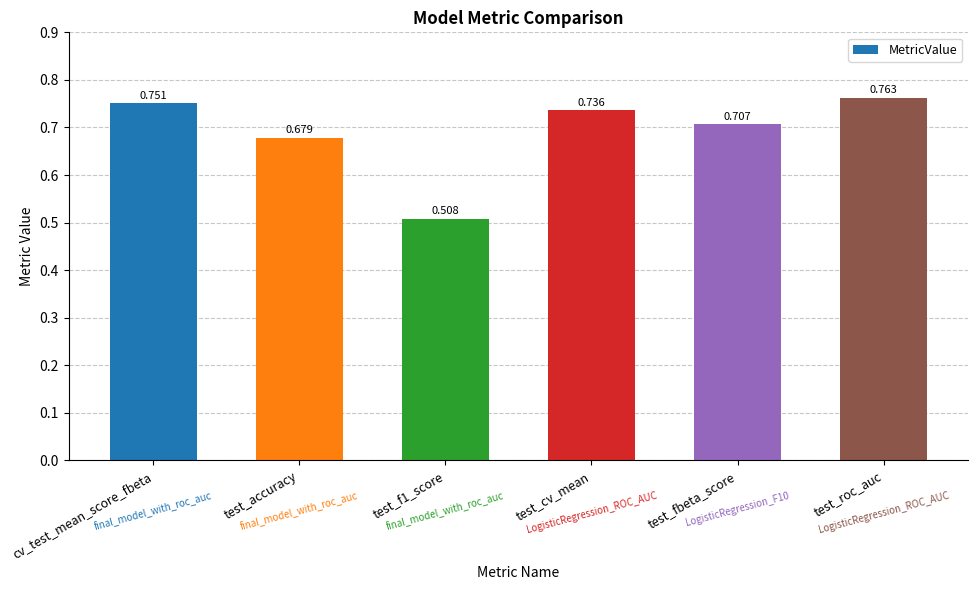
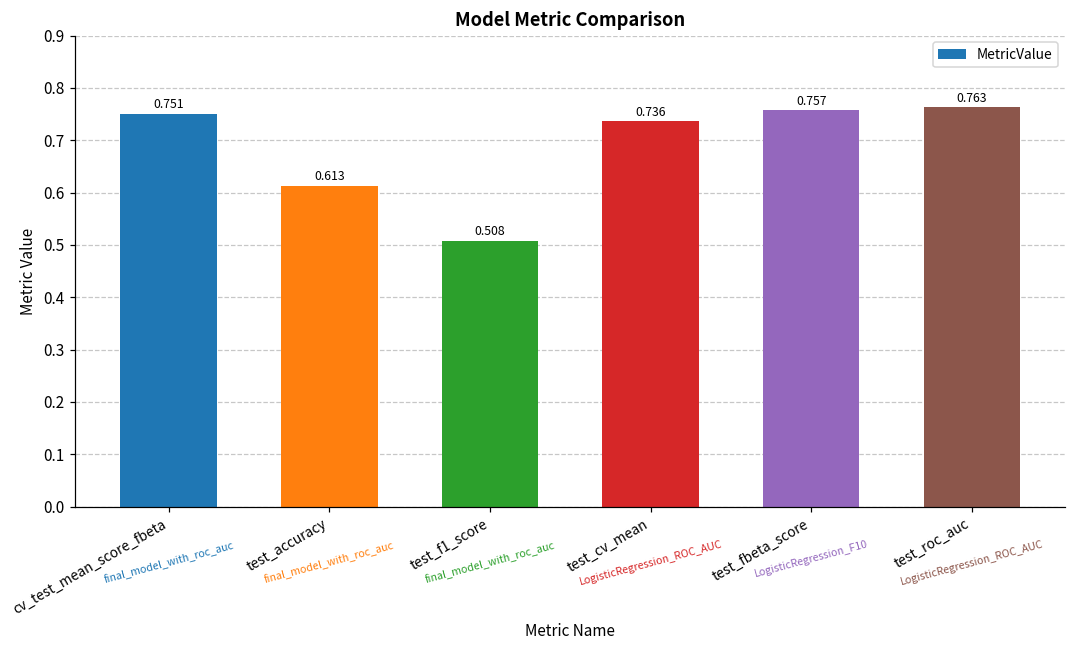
  {
    "cv_test_mean_score_fbeta": 0.751,
-   "test_accuracy": 0.679,
+   "test_accuracy": 0.613,
    "test_f1_score": 0.508,
    "test_cv_mean": 0.736,
-   "test_fbeta_score": 0.707,
+   "test_fbeta_score": 0.757,
    "test_roc_auc": 0.763
  }
